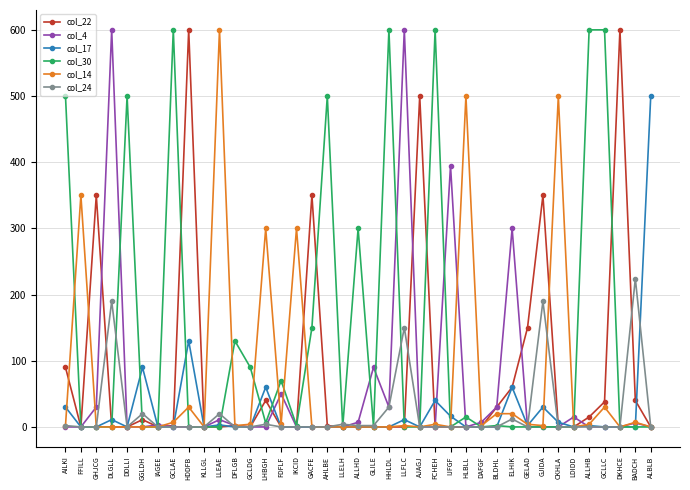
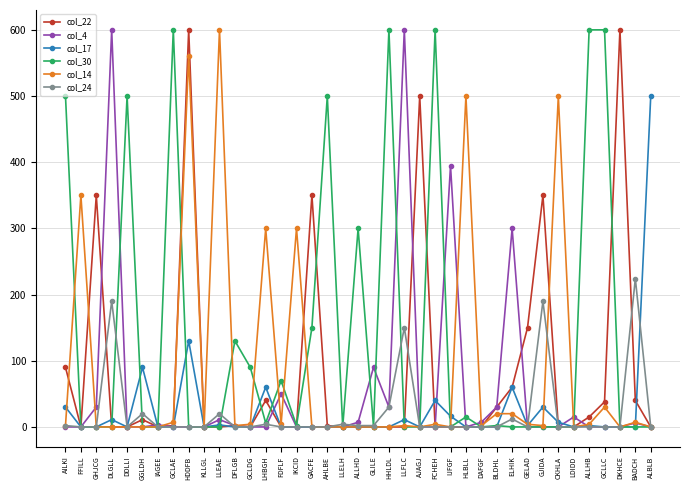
  {
    "col_22": {
      "AILKI": 90,
      "GHJCG": 350,
      "GGLDH": 10,
      "HDDFB": 600,
      "LHBGH": 40,
      "GACFE": 350,
      "AJAGJ": 500,
      "GELAD": 150,
      "GJIDA": 350,
      "ALLHB": 20,
      "GCLLC": 40,
      "DKHCE": 600,
      "BADCH": 40
    },
    "col_4": {
      "GHJCG": 30,
      "DLGLL": 600,
      "LLEAE": 10,
      "LHBGH": 0,
      "FDFLF": 50,
      "ALLHD": 10,
      "GLILE": 90,
      "LLFLC": 600,
      "IJFGF": 390,
      "DAFGF": 10,
      "ELHIK": 300,
      "LDIDD": 20
    },
    "col_17": {
      "AILKI": 30,
      "DLGLL": 10,
      "GGLDH": 90,
      "HDDFB": 130,
      "LHBGH": 60,
      "LLFLC": 10,
      "FCHEH": 40,
      "IJFGF": 20,
      "GJIDA": 30,
      "CKHLA": 10,
      "ALBLB": 500
    },
    "col_30": {
      "AILKI": 500,
      "DDLLI": 500,
      "GCLAE": 600,
      "DFLGB": 130,
      "GCLDG": 90,
      "FDFLF": 70,
      "GACFE": 150,
      "AHLBE": 500,
      "ALLHD": 300,
      "HHLDL": 600,
      "FCHEH": 600,
      "HLBLL": 20,
      "ELHIK": 0,
      "ALLHB": 600,
      "GCLLC": 600
    },
    "col_14": {
      "FFILL": 350,
      "GCLAE": 10,
-     "HDDFB": 30,
+     "HDDFB": 560,
      "LLEAE": 600,
      "GCLDG": 0,
      "LHBGH": 300,
      "FDFLF": 0,
      "IKCID": 300,
      "FCHEH": 0,
      "HLBLL": 500,
      "BLDHL": 20,
      "ELHIK": 20,
      "CKHLA": 500,
      "GCLLC": 30
    },
    "col_24": {
      "DLGLL": 190,
      "GGLDH": 20,
      "LLEAE": 20,
      "LLELH": 0,
      "LLFLC": 150,
      "ELHIK": 10,
      "GJIDA": 190,
      "BADCH": 220
    }
  }
